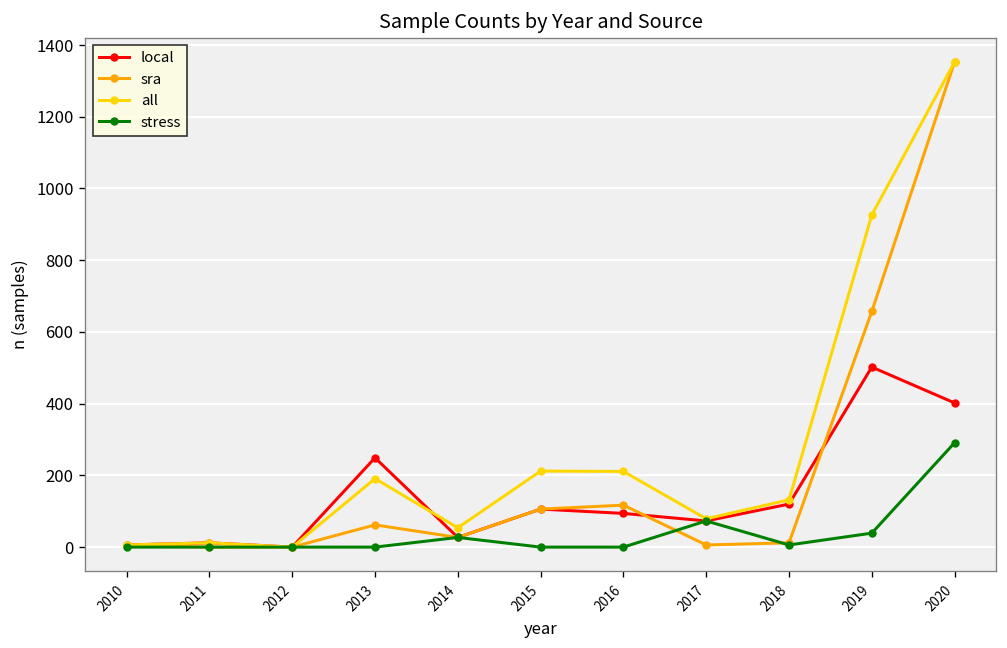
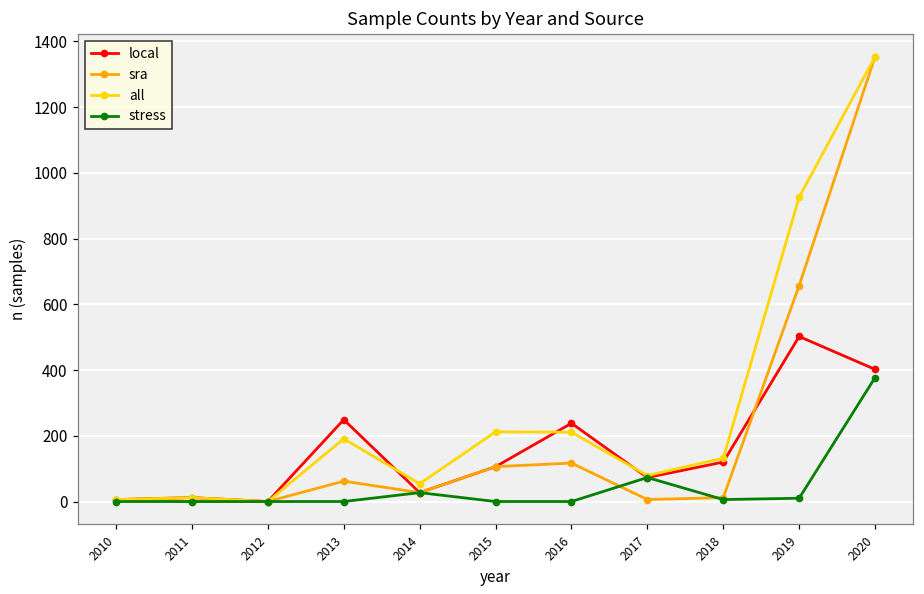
  {
    "local": {
      "2013": 250,
-     "2016": 90,
+     "2016": 240,
      "2018": 120,
      "2019": 500,
      "2020": 400
    },
    "stress": {
      "2013": 0,
      "2015": 0,
      "2016": 0,
-     "2019": 40,
-     "2020": 290
+     "2019": 10,
+     "2020": 380
    }
  }
